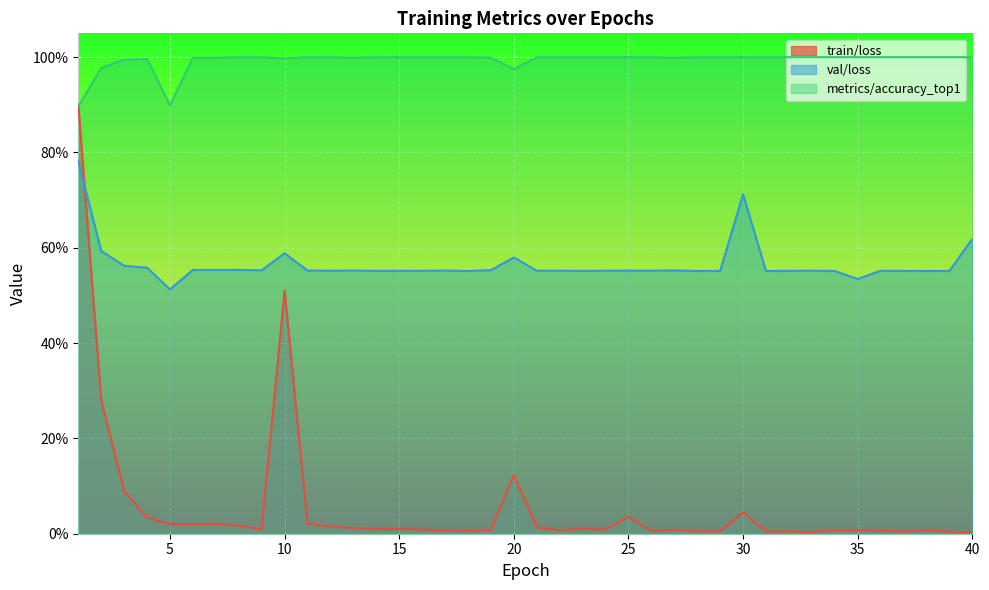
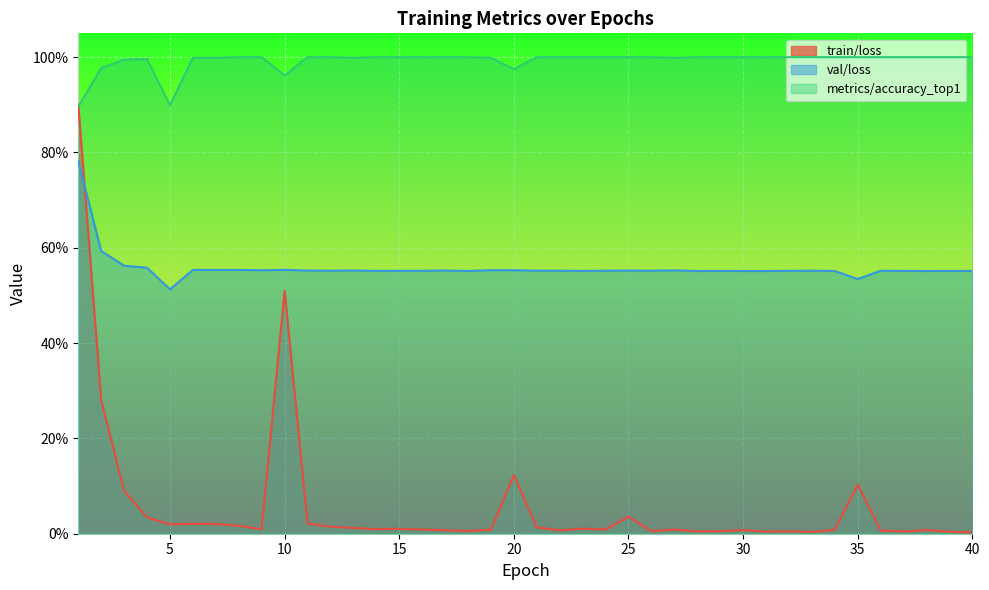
  {
    "train/loss": {
      "5": "2%",
      "10": "51%",
      "15": "1%",
      "20": "12%",
      "25": "4%",
-     "30": "4%",
-     "35": "1%",
+     "30": "1%",
+     "35": "10%",
      "40": "0%"
    },
    "val/loss": {
      "5": "51%",
-     "10": "59%",
+     "10": "55%",
      "15": "55%",
-     "20": "58%",
+     "20": "55%",
      "25": "55%",
-     "30": "71%",
+     "30": "55%",
      "35": "53%",
-     "40": "62%"
+     "40": "55%"
    },
    "metrics/accuracy_top1": {
      "5": "90%",
-     "10": "100%",
+     "10": "96%",
      "15": "100%",
      "20": "97%",
      "25": "100%",
      "30": "100%",
      "40": "100%"
    }
  }
